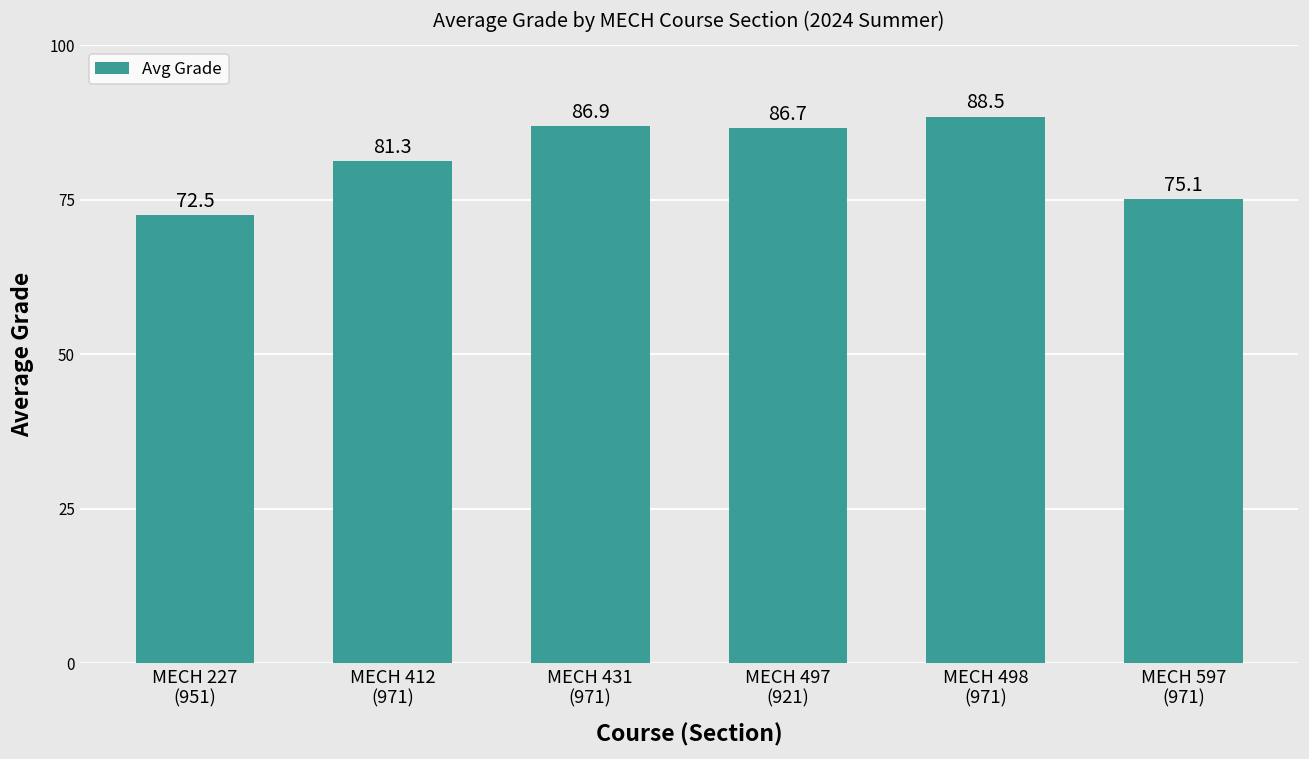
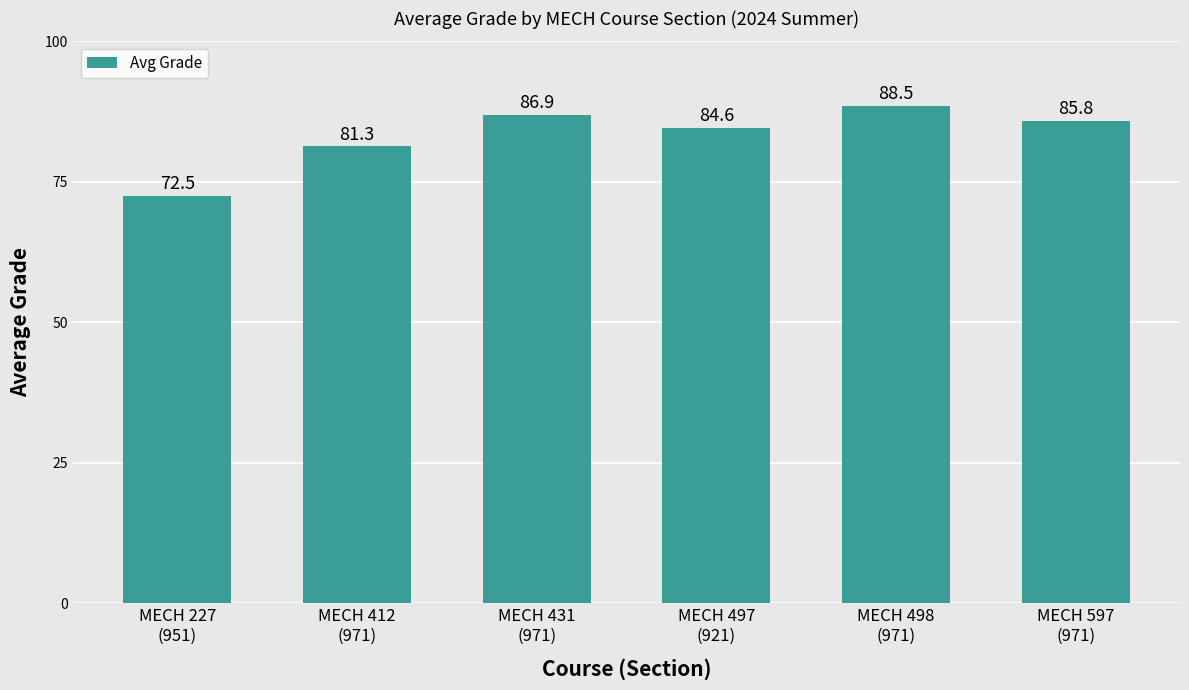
  {
    "MECH 227 (951)": 72.5,
    "MECH 412 (971)": 81.3,
    "MECH 431 (971)": 86.9,
-   "MECH 497 (921)": 86.7,
+   "MECH 497 (921)": 84.6,
    "MECH 498 (971)": 88.5,
-   "MECH 597 (971)": 75.1
+   "MECH 597 (971)": 85.8
  }
